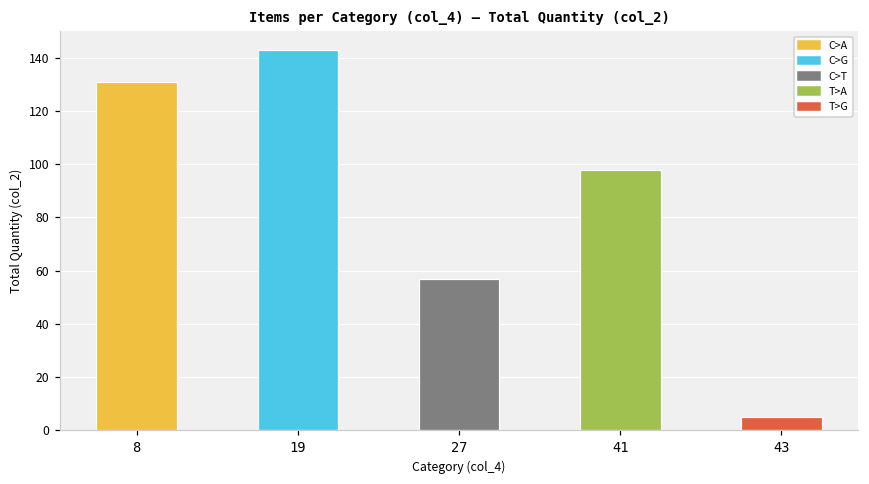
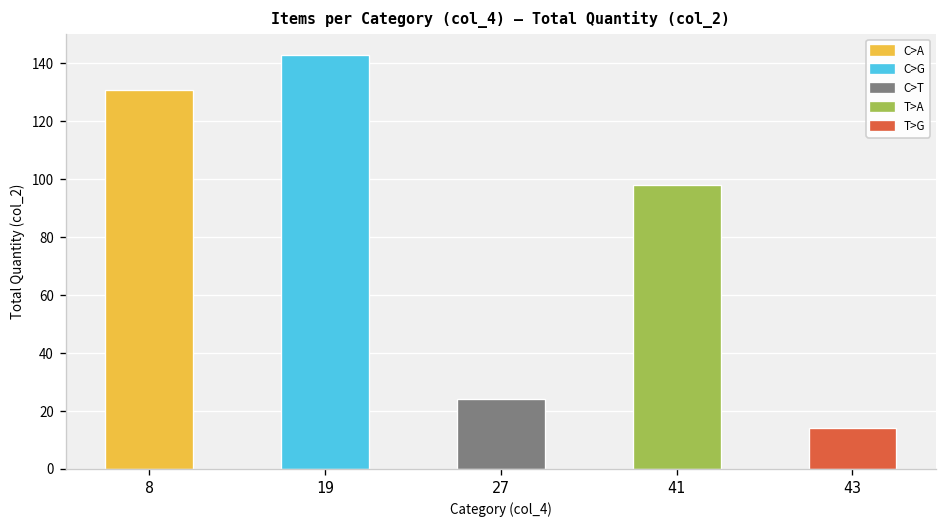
  {
    "8": 131,
    "19": 143,
-   "27": 57,
+   "27": 24,
    "41": 98,
-   "43": 5
+   "43": 14
  }
